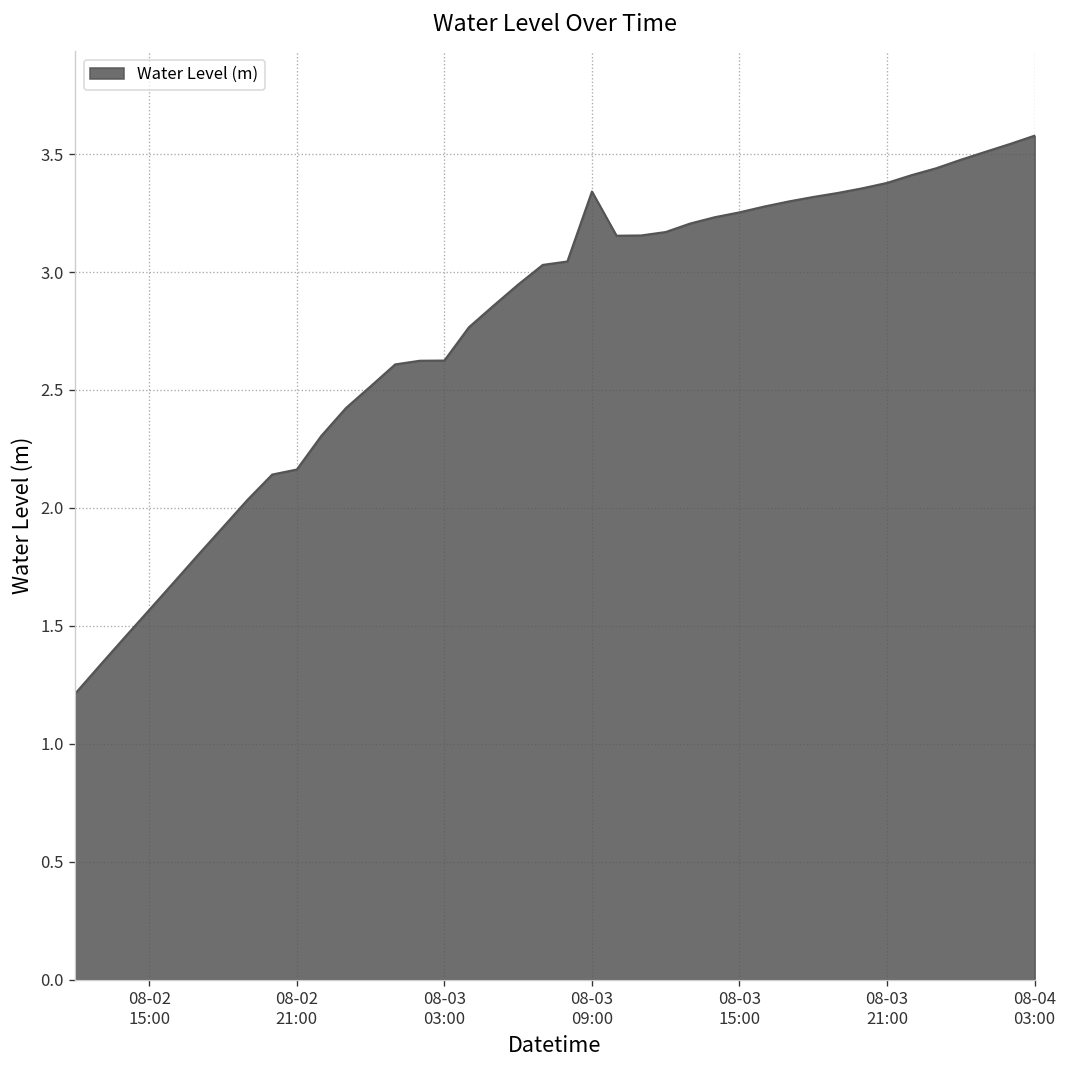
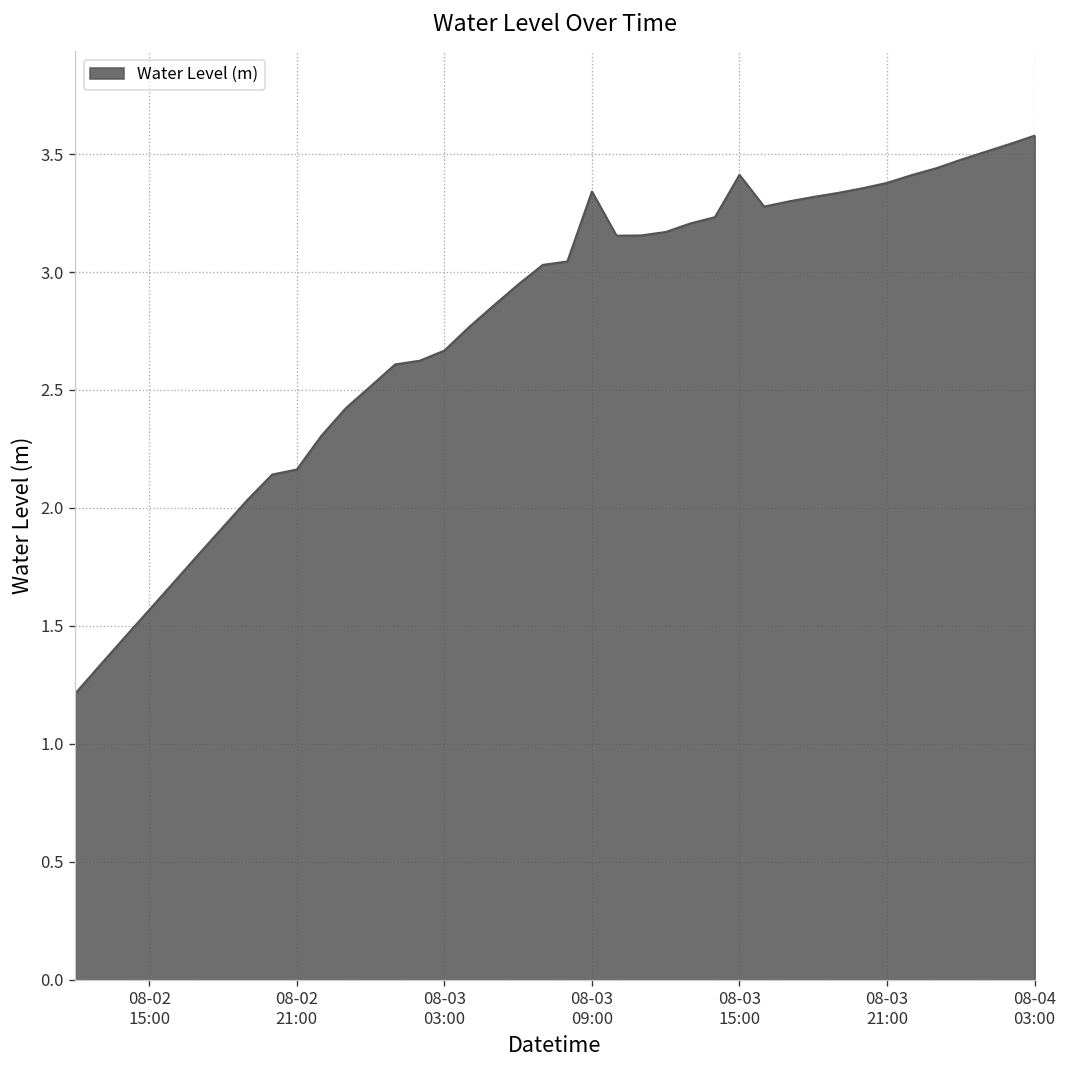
  {
    "08-02 15:00": 1.57,
    "08-02 21:00": 2.16,
-   "08-03 03:00": 2.62,
+   "08-03 03:00": 2.67,
    "08-03 09:00": 3.34,
-   "08-03 15:00": 3.25,
+   "08-03 15:00": 3.41,
    "08-03 21:00": 3.38,
    "08-04 03:00": 3.58
  }
